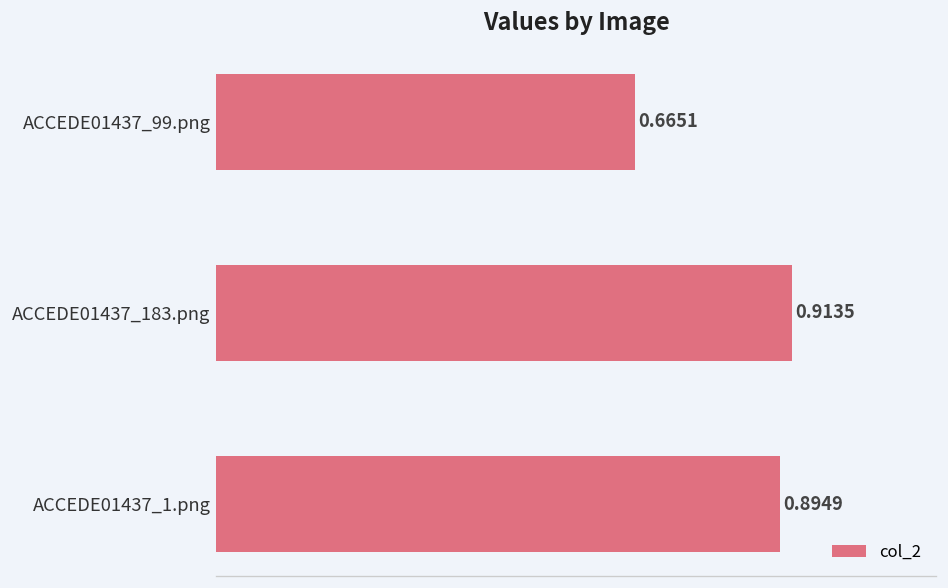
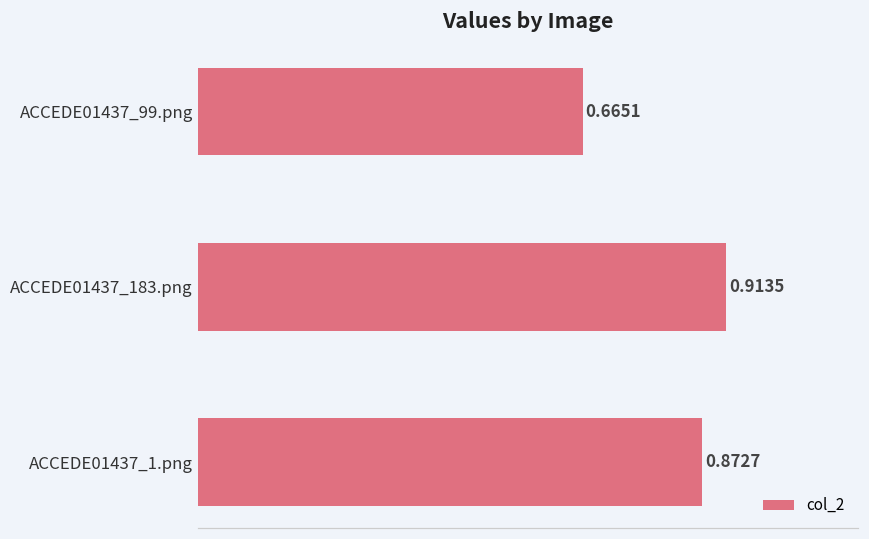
  {
    "ACCEDE01437_99.png": 0.6651,
    "ACCEDE01437_183.png": 0.9135,
-   "ACCEDE01437_1.png": 0.8949
+   "ACCEDE01437_1.png": 0.8727
  }
